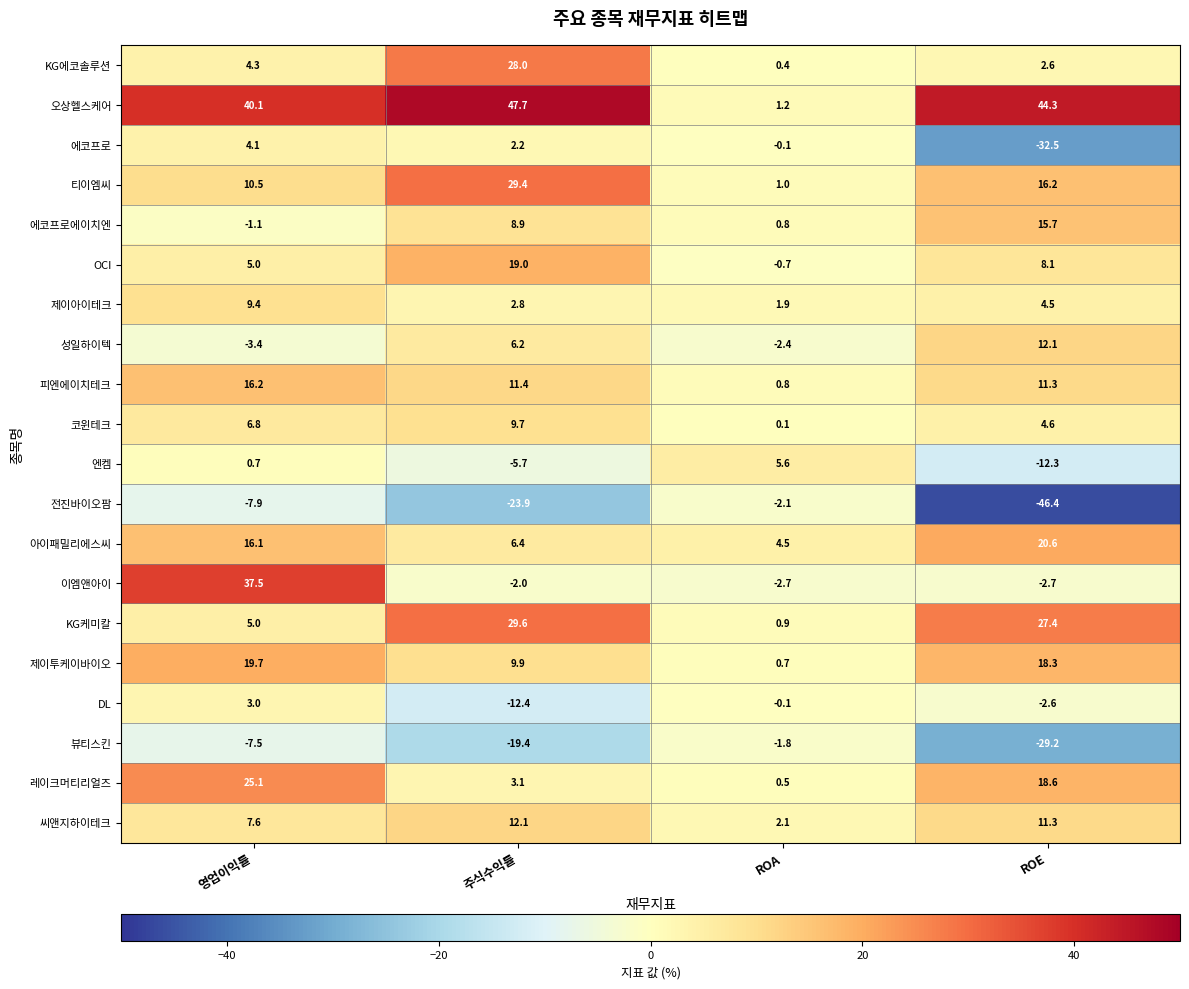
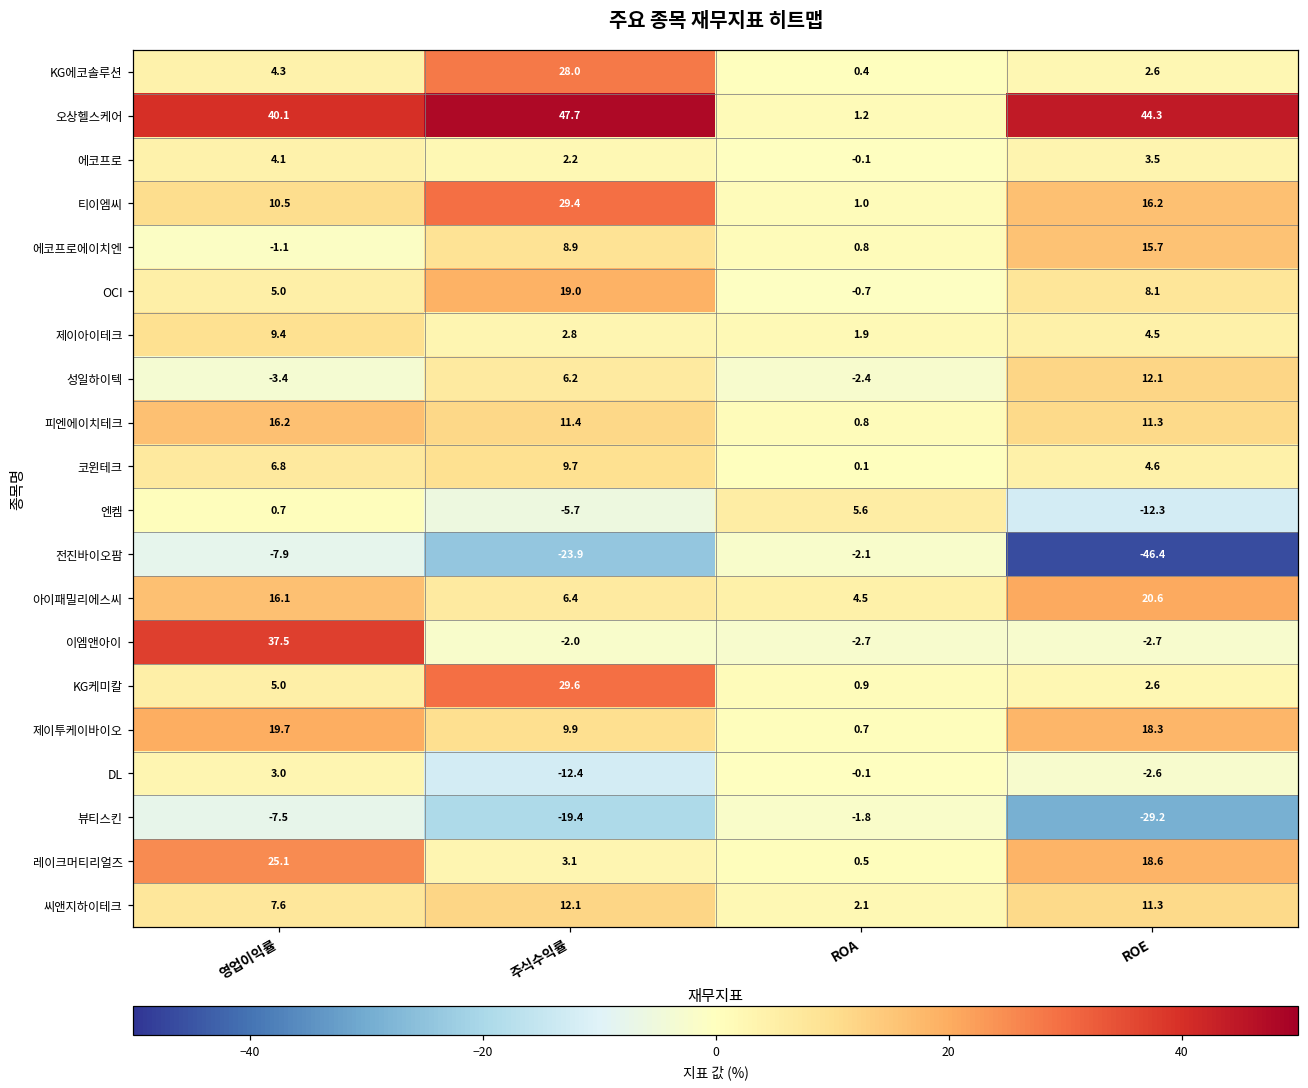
  {
    "KG에코솔루션": {
      "영업이익률": 4.3,
      "주식수익률": 28.0,
      "ROA": 0.4,
      "ROE": 2.6
    },
    "오상헬스케어": {
      "영업이익률": 40.1,
      "주식수익률": 47.7,
      "ROA": 1.2,
      "ROE": 44.3
    },
    "에코프로": {
      "영업이익률": 4.1,
      "주식수익률": 2.2,
      "ROA": -0.1,
-     "ROE": -32.5
+     "ROE": 3.5
    },
    "티이엠씨": {
      "영업이익률": 10.5,
      "주식수익률": 29.4,
      "ROA": 1.0,
      "ROE": 16.2
    },
    "에코프로에이치엔": {
      "영업이익률": -1.1,
      "주식수익률": 8.9,
      "ROA": 0.8,
      "ROE": 15.7
    },
    "OCI": {
      "영업이익률": 5.0,
      "주식수익률": 19.0,
      "ROA": -0.7,
      "ROE": 8.1
    },
    "제이아이테크": {
      "영업이익률": 9.4,
      "주식수익률": 2.8,
      "ROA": 1.9,
      "ROE": 4.5
    },
    "성일하이텍": {
      "영업이익률": -3.4,
      "주식수익률": 6.2,
      "ROA": -2.4,
      "ROE": 12.1
    },
    "피엔에이치테크": {
      "영업이익률": 16.2,
      "주식수익률": 11.4,
      "ROA": 0.8,
      "ROE": 11.3
    },
    "코윈테크": {
      "영업이익률": 6.8,
      "주식수익률": 9.7,
      "ROA": 0.1,
      "ROE": 4.6
    },
    "엔켐": {
      "영업이익률": 0.7,
      "주식수익률": -5.7,
      "ROA": 5.6,
      "ROE": -12.3
    },
    "전진바이오팜": {
      "영업이익률": -7.9,
      "주식수익률": -23.9,
      "ROA": -2.1,
      "ROE": -46.4
    },
    "아이패밀리에스씨": {
      "영업이익률": 16.1,
      "주식수익률": 6.4,
      "ROA": 4.5,
      "ROE": 20.6
    },
    "이엠앤아이": {
      "영업이익률": 37.5,
      "주식수익률": -2.0,
      "ROA": -2.7,
      "ROE": -2.7
    },
    "KG케미칼": {
      "영업이익률": 5.0,
      "주식수익률": 29.6,
      "ROA": 0.9,
-     "ROE": 27.4
+     "ROE": 2.6
    },
    "제이투케이바이오": {
      "영업이익률": 19.7,
      "주식수익률": 9.9,
      "ROA": 0.7,
      "ROE": 18.3
    },
    "DL": {
      "영업이익률": 3.0,
      "주식수익률": -12.4,
      "ROA": -0.1,
      "ROE": -2.6
    },
    "뷰티스킨": {
      "영업이익률": -7.5,
      "주식수익률": -19.4,
      "ROA": -1.8,
      "ROE": -29.2
    },
    "레이크머티리얼즈": {
      "영업이익률": 25.1,
      "주식수익률": 3.1,
      "ROA": 0.5,
      "ROE": 18.6
    },
    "씨앤지하이테크": {
      "영업이익률": 7.6,
      "주식수익률": 12.1,
      "ROA": 2.1,
      "ROE": 11.3
    }
  }
